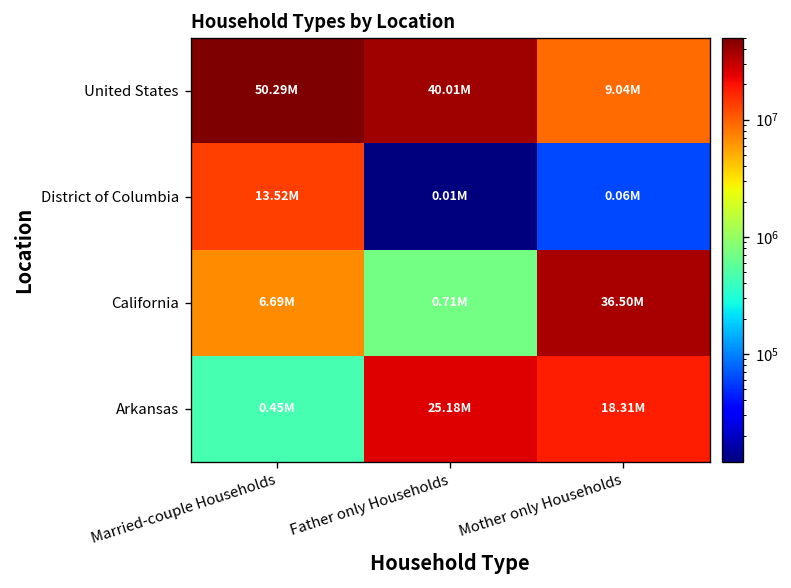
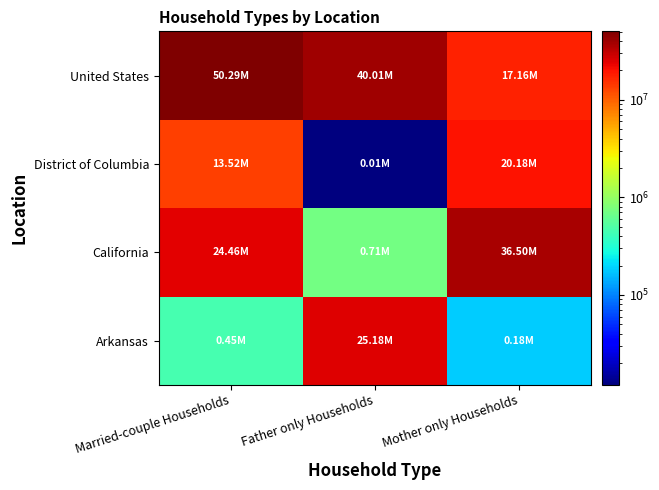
  {
    "United States": {
      "Married-couple Households": "50.29M",
      "Father only Households": "40.01M",
-     "Mother only Households": "9.04M"
+     "Mother only Households": "17.16M"
    },
    "District of Columbia": {
      "Married-couple Households": "13.52M",
      "Father only Households": "0.01M",
-     "Mother only Households": "0.06M"
+     "Mother only Households": "20.18M"
    },
    "California": {
-     "Married-couple Households": "6.69M",
+     "Married-couple Households": "24.46M",
      "Father only Households": "0.71M",
      "Mother only Households": "36.50M"
    },
    "Arkansas": {
      "Married-couple Households": "0.45M",
      "Father only Households": "25.18M",
-     "Mother only Households": "18.31M"
+     "Mother only Households": "0.18M"
    }
  }
